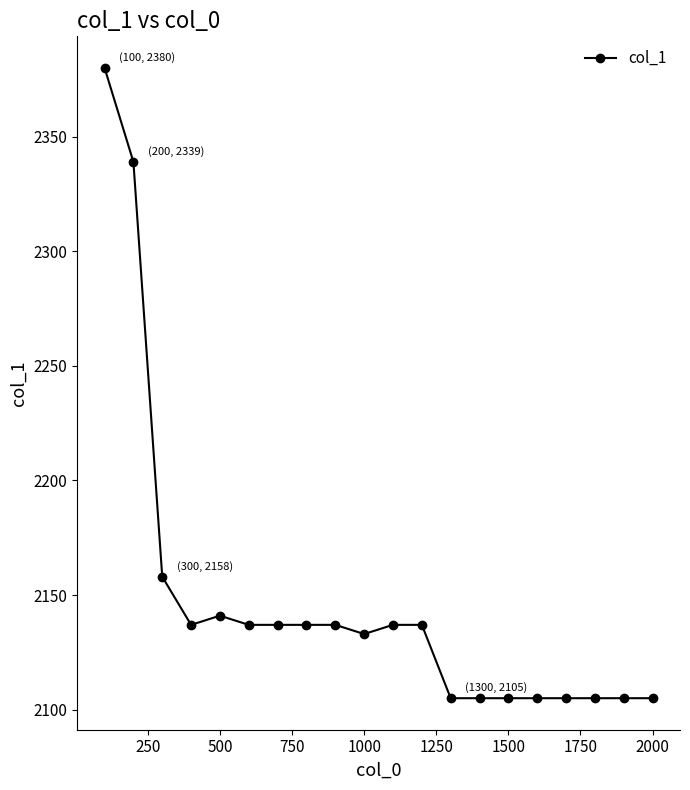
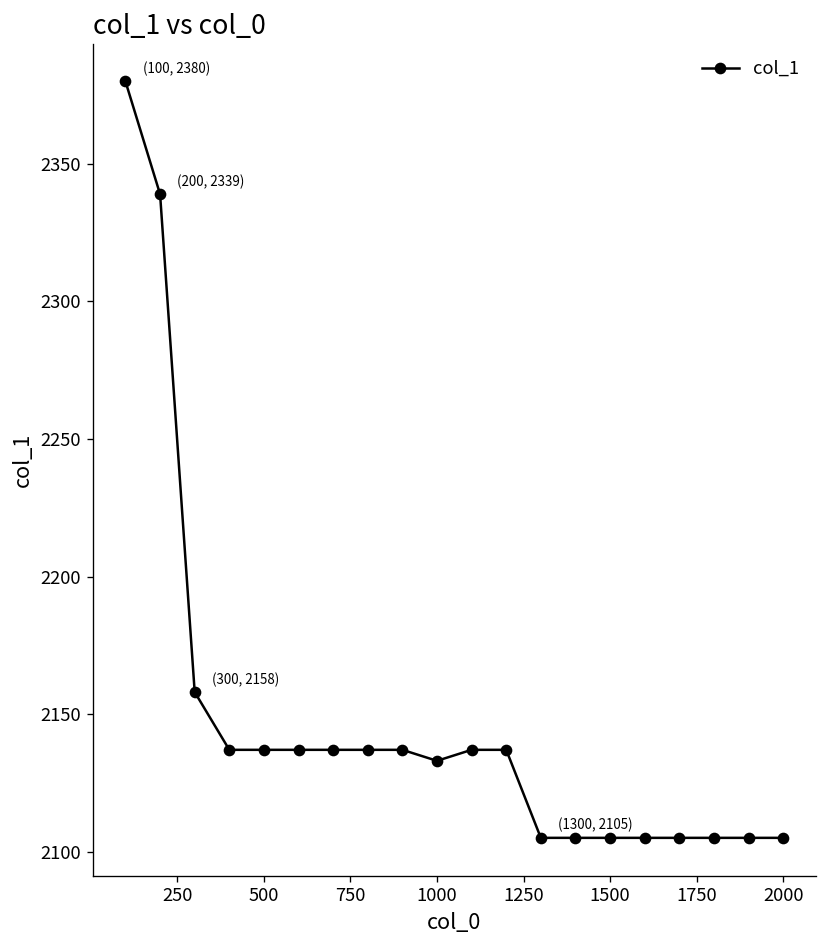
  {
-   "500": 2141,
+   "500": 2137,
    "1000": 2133,
    "2000": 2105
  }
